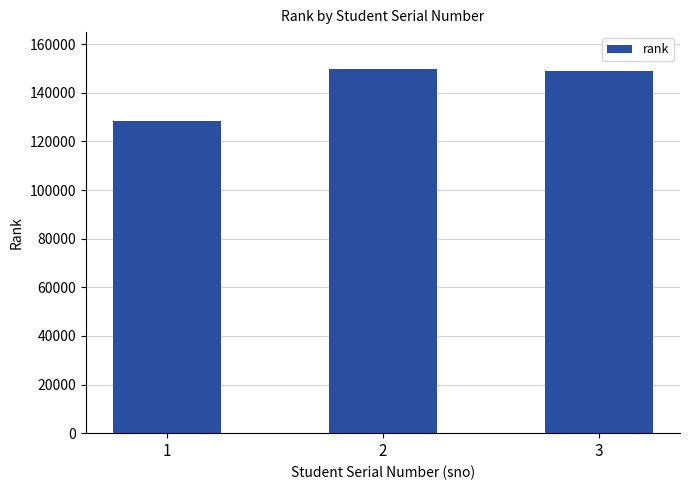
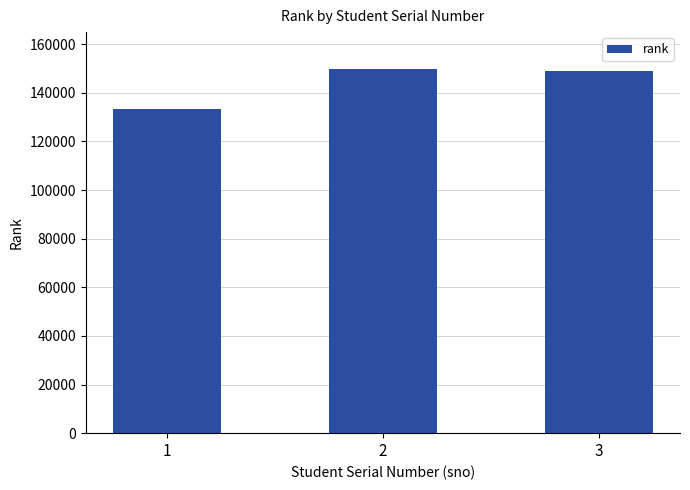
  {
-   "1": 128000,
+   "1": 133000,
    "2": 150000,
    "3": 149000
  }
